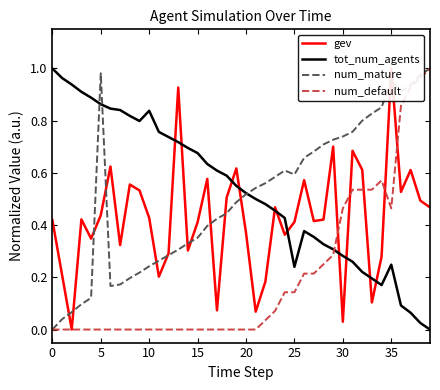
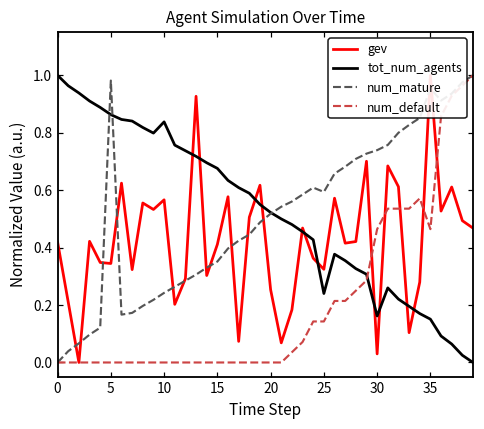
  {
    "gev": {
      "0": 0.42,
-     "5": 0.44,
-     "10": 0.43,
+     "5": 0.34,
+     "10": 0.57,
      "15": 0.41,
-     "20": 0.37,
-     "25": 0.41,
+     "20": 0.25,
+     "25": 0.32,
      "30": 0.03
    },
    "tot_num_agents": {
      "0": 1.00,
      "5": 0.86,
      "10": 0.84,
      "15": 0.68,
      "25": 0.24,
-     "30": 0.28,
-     "35": 0.25
+     "30": 0.16,
+     "35": 0.15
    },
    "num_mature": {
      "5": 0.98,
      "10": 0.24,
      "15": 0.35,
      "25": 0.59,
      "30": 0.74
    },
    "num_default": {
      "5": 0.00,
      "10": 0.00,
      "15": 0.00,
      "20": 0.00,
      "25": 0.14,
      "30": 0.46,
      "35": 0.46
    }
  }
